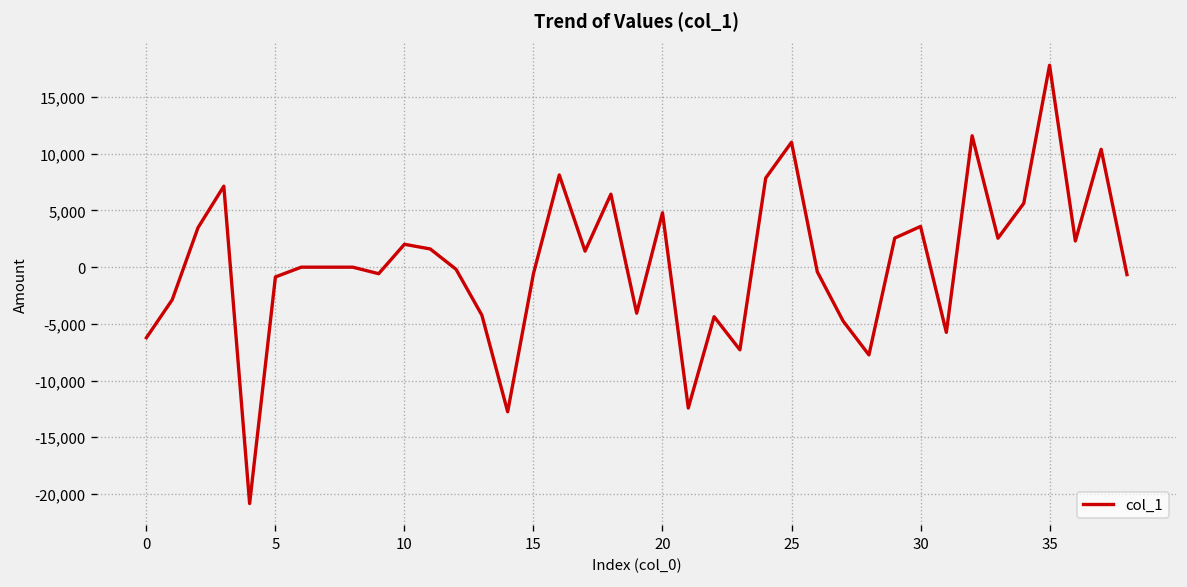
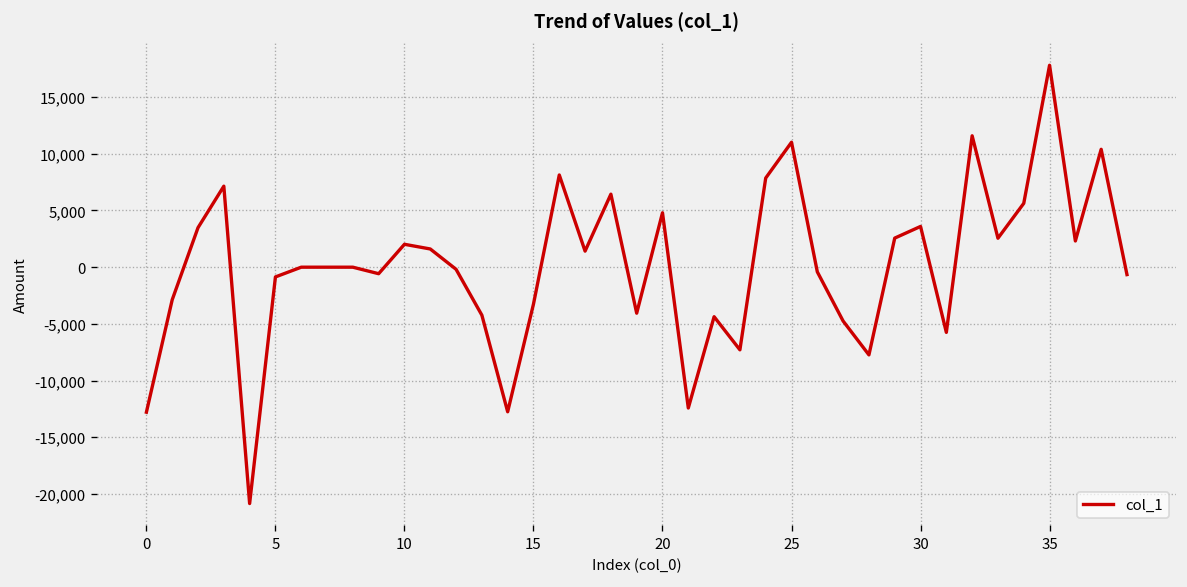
  {
-   "0": "-6,000",
+   "0": "-13,000",
    "5": "-1,000",
    "10": "2,000",
-   "15": "-1,000",
+   "15": "-3,000",
    "20": "5,000",
    "25": "11,000",
    "30": "4,000",
    "35": "18,000"
  }
